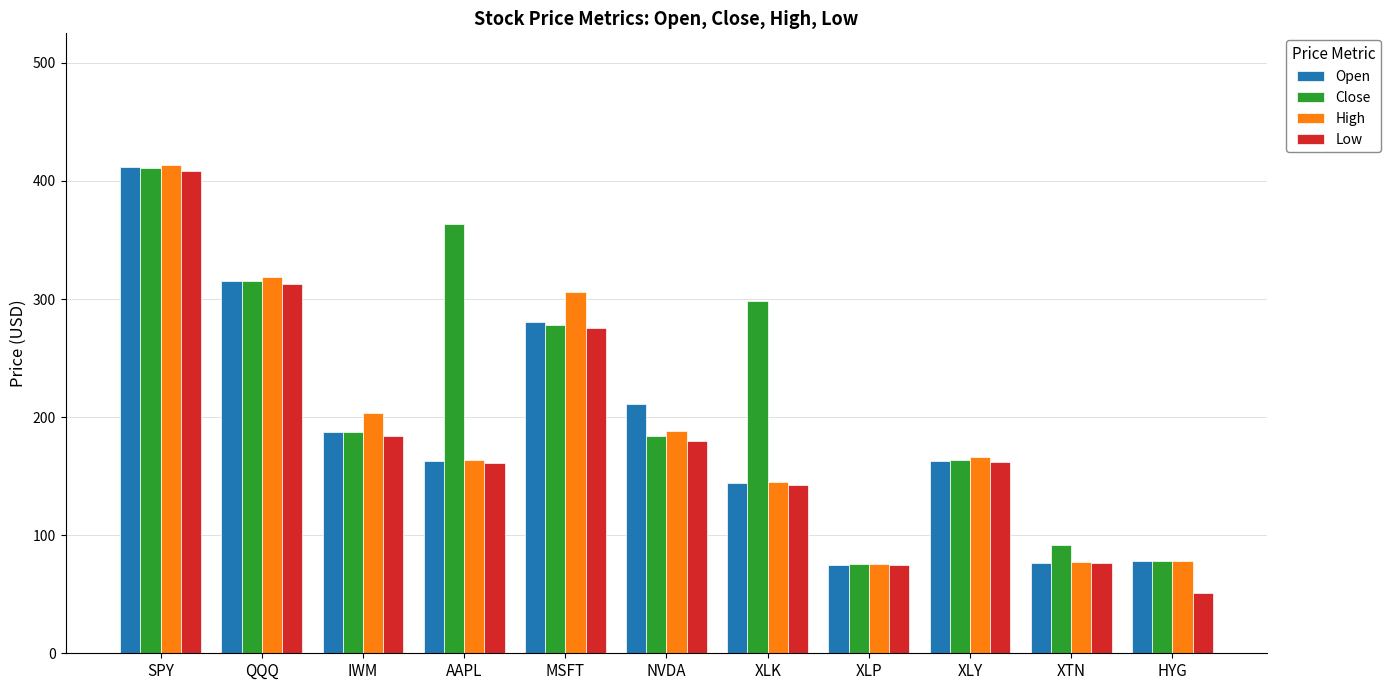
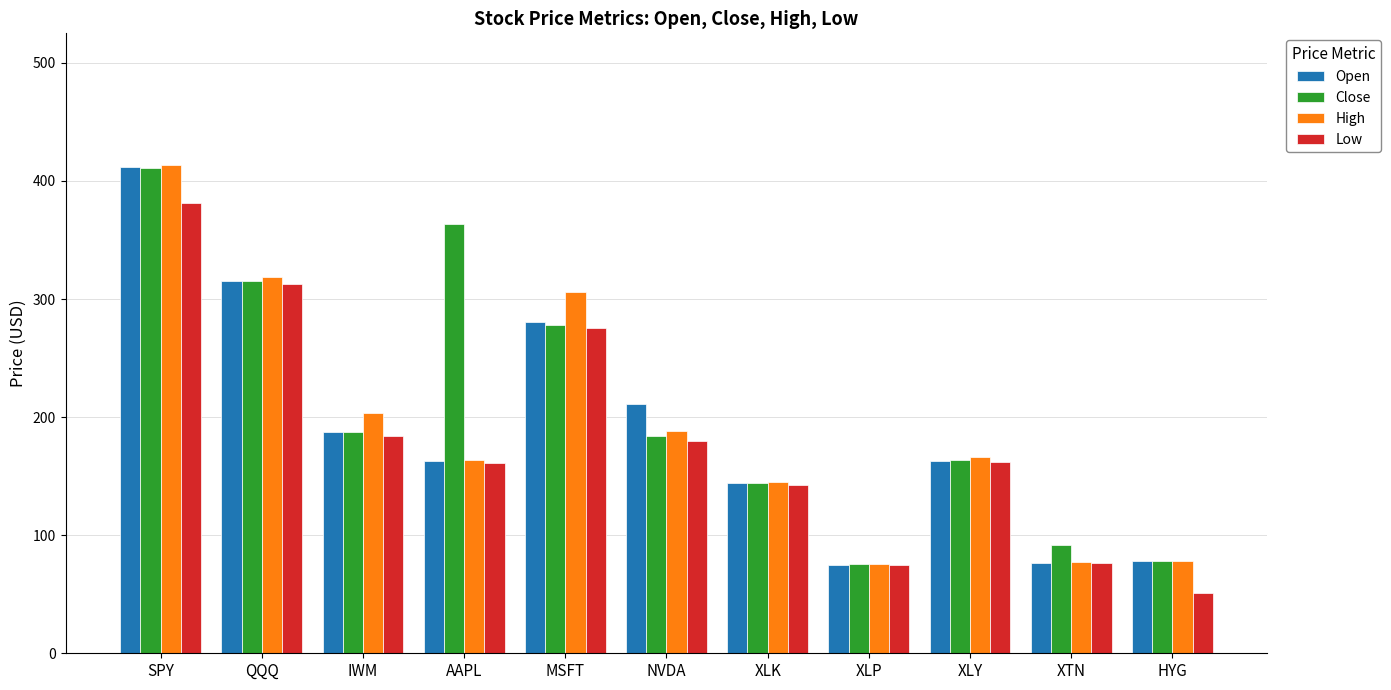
  {
    "Open": {
      "SPY": 412,
      "QQQ": 315,
      "IWM": 187,
      "AAPL": 163,
      "MSFT": 281,
      "NVDA": 211,
      "XLK": 144,
      "XLP": 74,
      "XLY": 163,
      "XTN": 77,
      "HYG": 78
    },
    "Close": {
      "SPY": 411,
      "QQQ": 315,
      "IWM": 187,
      "AAPL": 364,
      "MSFT": 278,
      "NVDA": 184,
-     "XLK": 299,
+     "XLK": 144,
      "XLP": 75,
      "XLY": 164,
      "XTN": 91,
      "HYG": 78
    },
    "High": {
      "SPY": 413,
      "QQQ": 319,
      "IWM": 204,
      "AAPL": 164,
      "MSFT": 306,
      "NVDA": 188,
      "XLK": 145,
      "XLP": 76,
      "XLY": 166,
      "XTN": 78,
      "HYG": 78
    },
    "Low": {
-     "SPY": 408,
+     "SPY": 382,
      "QQQ": 313,
      "IWM": 184,
      "AAPL": 161,
      "MSFT": 276,
      "NVDA": 180,
      "XLK": 143,
      "XLP": 74,
      "XLY": 162,
      "XTN": 76,
      "HYG": 51
    }
  }
